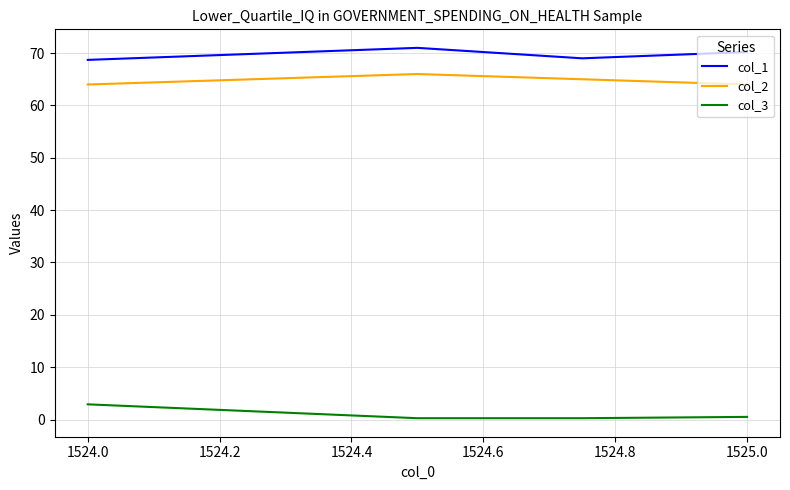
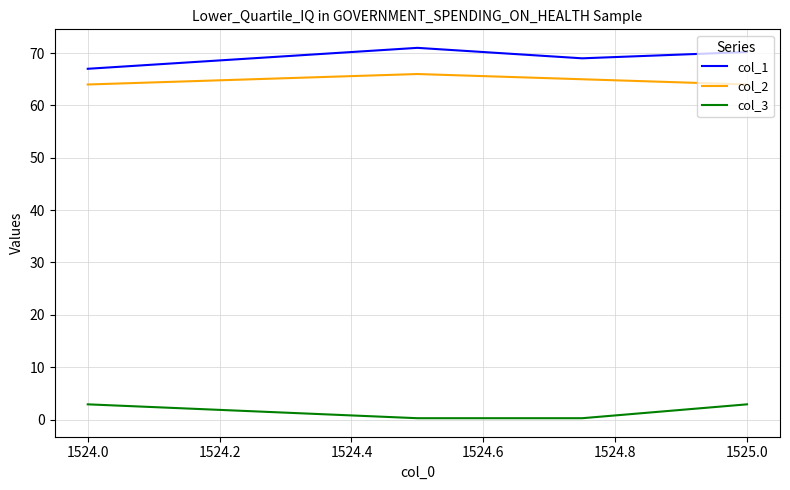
  {
    "col_1": {
-     "1524.0": 69
+     "1524.0": 67
    },
    "col_2": {
      "1524.0": 64
    },
    "col_3": {
      "1524.0": 3,
-     "1525.0": 1
+     "1525.0": 3
    }
  }
